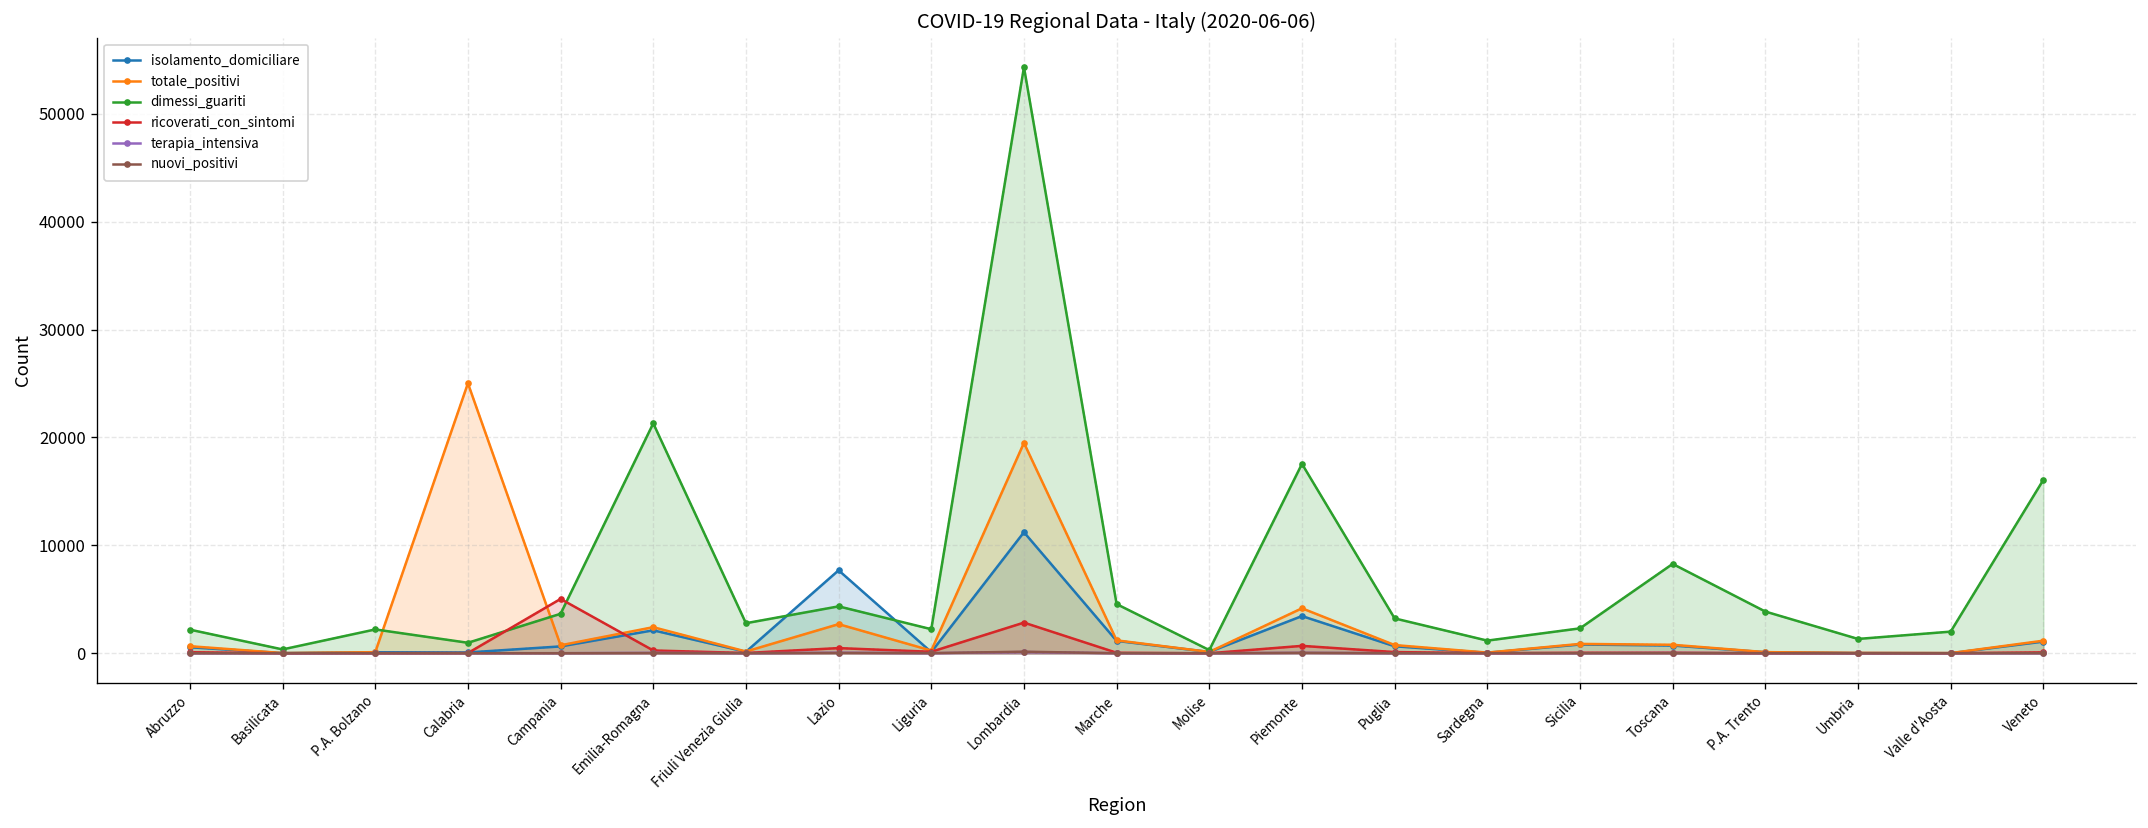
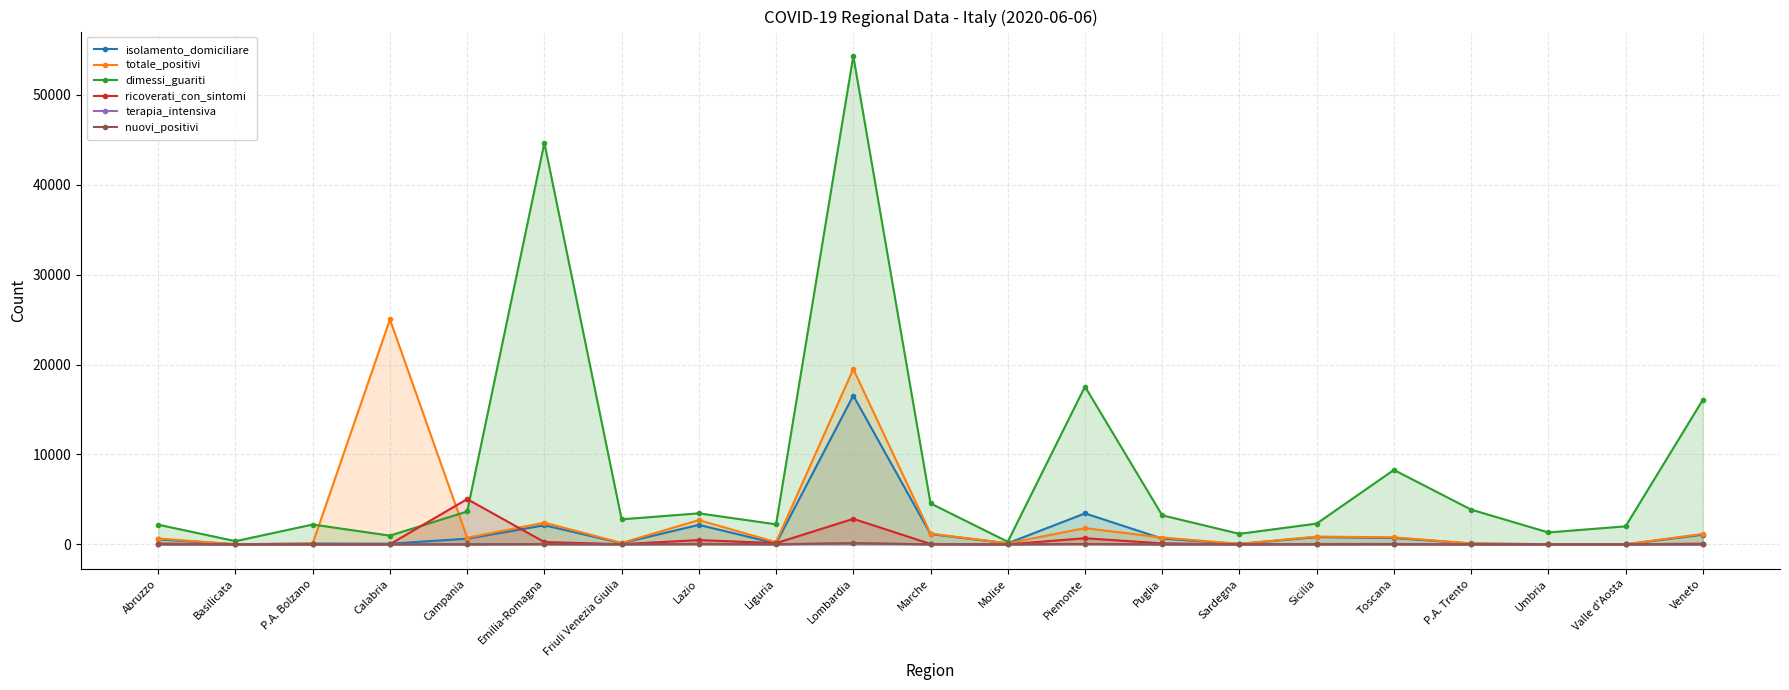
  {
    "isolamento_domiciliare": {
      "Emilia-Romagna": 2000,
-     "Lazio": 8000,
-     "Lombardia": 11000,
+     "Lazio": 2000,
+     "Lombardia": 17000,
      "Piemonte": 3000
    },
    "totale_positivi": {
      "Calabria": 25000,
      "Emilia-Romagna": 2000,
      "Lazio": 3000,
      "Lombardia": 19000,
-     "Piemonte": 4000
+     "Piemonte": 2000
    },
    "dimessi_guariti": {
      "Abruzzo": 2000,
      "Basilicata": 0,
      "P.A. Bolzano": 2000,
      "Calabria": 1000,
      "Campania": 4000,
-     "Emilia-Romagna": 21000,
+     "Emilia-Romagna": 45000,
      "Friuli Venezia Giulia": 3000,
-     "Lazio": 4000,
+     "Lazio": 3000,
      "Liguria": 2000,
      "Lombardia": 54000,
      "Marche": 5000,
      "Piemonte": 18000,
      "Puglia": 3000,
      "Sardegna": 1000,
      "Sicilia": 2000,
      "Toscana": 8000,
      "P.A. Trento": 4000,
      "Umbria": 1000,
      "Valle d'Aosta": 2000,
      "Veneto": 16000
    },
    "ricoverati_con_sintomi": {
      "Campania": 5000,
      "Lazio": 0,
      "Lombardia": 3000,
      "Piemonte": 1000
    },
    "nuovi_positivi": {
      "Campania": 0,
      "Lazio": 0,
      "Lombardia": 0,
      "Piemonte": 0
    }
  }
